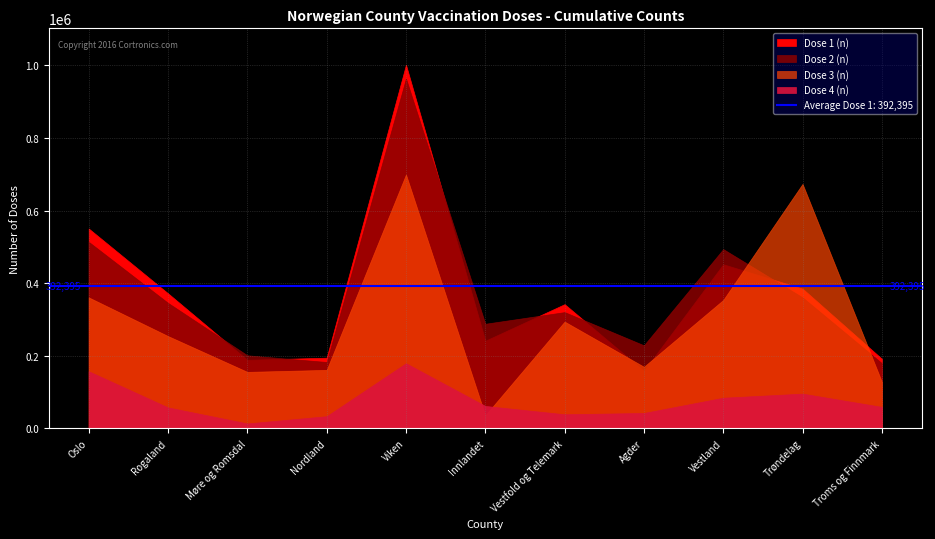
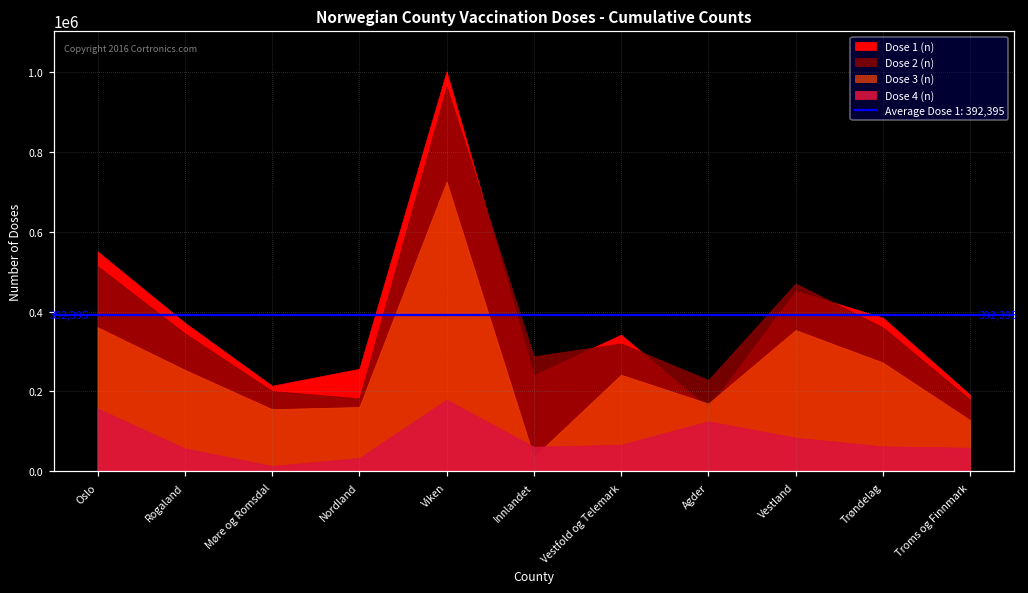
  {
    "Dose 1 (n)": {
      "Oslo": 550000,
      "Rogaland": 370000,
-     "Møre og Romsdal": 190000,
-     "Nordland": 190000,
+     "Møre og Romsdal": 210000,
+     "Nordland": 260000,
      "Viken": 1000000,
      "Innlandet": 240000,
      "Vestfold og Telemark": 340000,
      "Agder": 160000,
      "Vestland": 450000,
      "Trøndelag": 380000,
      "Troms og Finnmark": 190000
    },
    "Dose 2 (n)": {
      "Oslo": 510000,
      "Rogaland": 350000,
      "Møre og Romsdal": 200000,
      "Nordland": 180000,
      "Viken": 960000,
      "Innlandet": 290000,
      "Vestfold og Telemark": 320000,
      "Agder": 230000,
-     "Vestland": 490000,
+     "Vestland": 470000,
      "Trøndelag": 360000,
      "Troms og Finnmark": 180000
    },
    "Dose 3 (n)": {
      "Rogaland": 250000,
      "Møre og Romsdal": 160000,
      "Nordland": 160000,
-     "Viken": 700000,
+     "Viken": 730000,
      "Innlandet": 40000,
-     "Vestfold og Telemark": 290000,
+     "Vestfold og Telemark": 240000,
      "Agder": 170000,
      "Vestland": 350000,
-     "Trøndelag": 670000,
+     "Trøndelag": 270000,
      "Troms og Finnmark": 130000
    },
    "Dose 4 (n)": {
      "Oslo": 160000,
      "Rogaland": 60000,
      "Møre og Romsdal": 10000,
      "Nordland": 30000,
      "Viken": 180000,
      "Innlandet": 60000,
-     "Vestfold og Telemark": 40000,
-     "Agder": 40000,
+     "Vestfold og Telemark": 70000,
+     "Agder": 130000,
      "Vestland": 80000,
-     "Trøndelag": 100000,
+     "Trøndelag": 60000,
      "Troms og Finnmark": 60000
    }
  }
